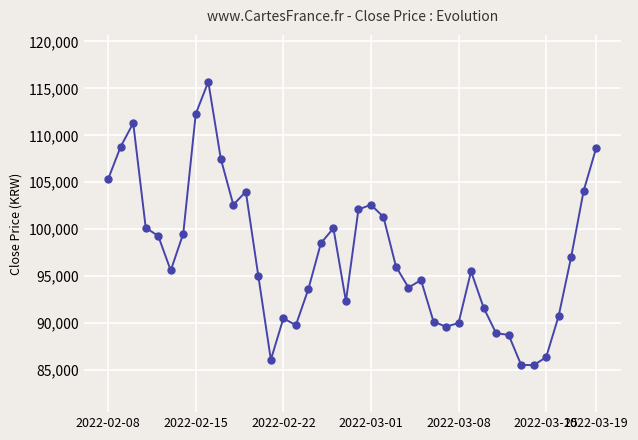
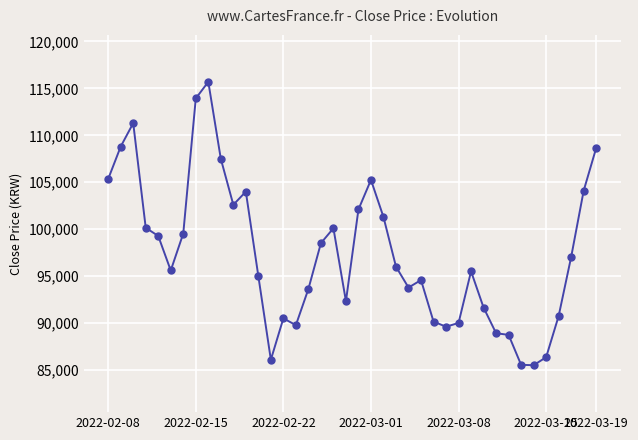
  {
    "2022-02-08": "105,000",
-   "2022-02-15": "112,000",
+   "2022-02-15": "114,000",
    "2022-02-22": "91,000",
-   "2022-03-01": "103,000",
+   "2022-03-01": "105,000",
    "2022-03-08": "90,000"
  }
